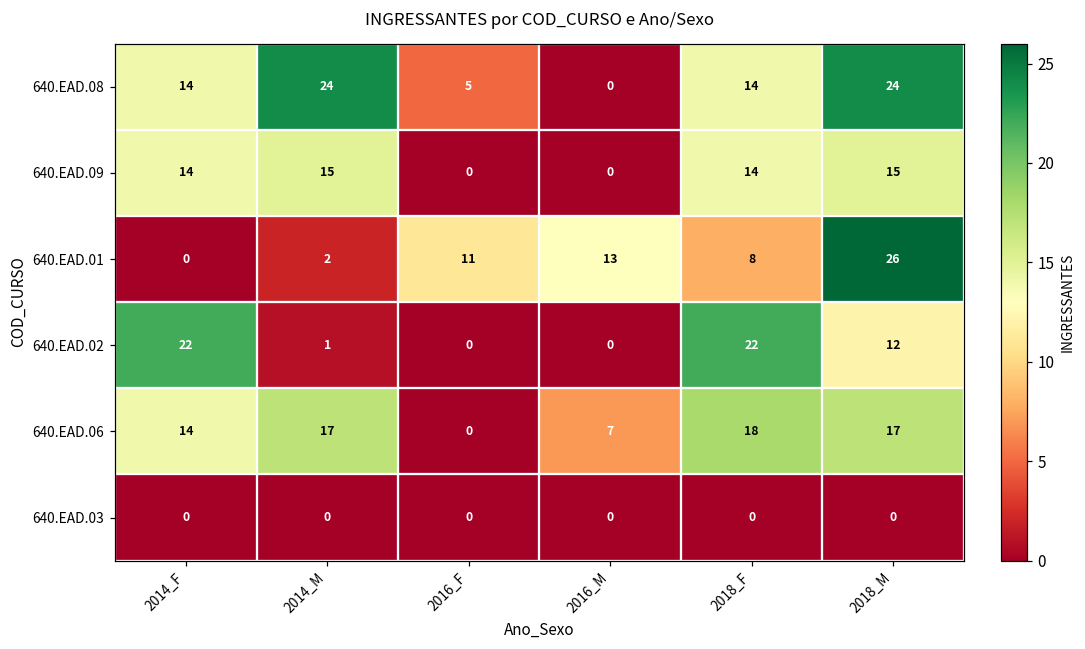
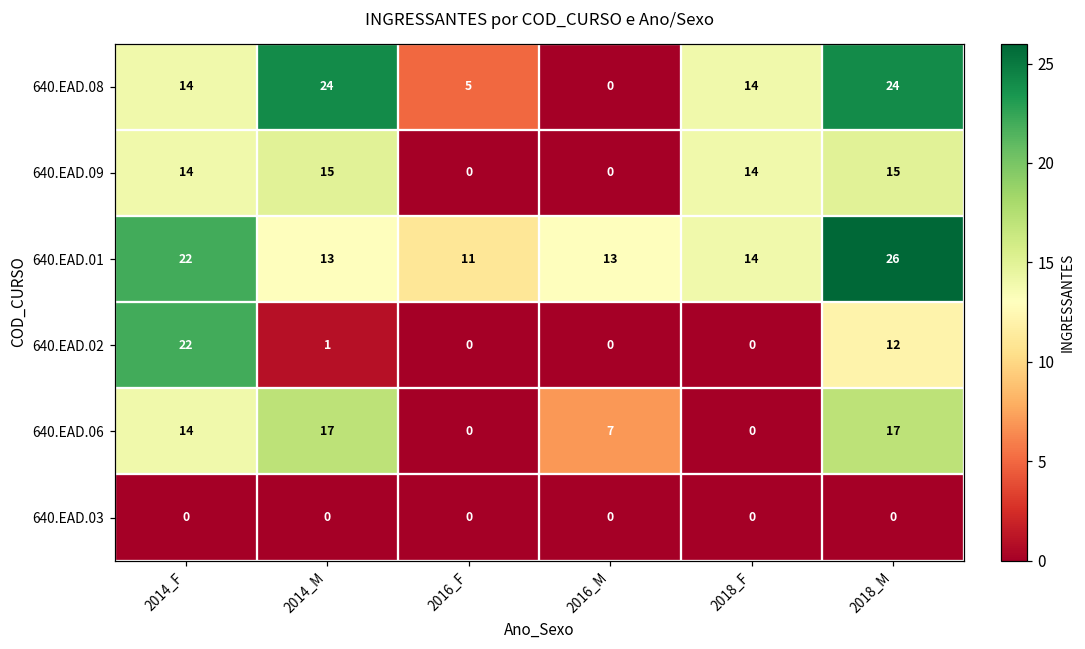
  {
    "640.EAD.08": {
      "2014_F": 14,
      "2014_M": 24,
      "2016_F": 5,
      "2016_M": 0,
      "2018_F": 14,
      "2018_M": 24
    },
    "640.EAD.09": {
      "2014_F": 14,
      "2014_M": 15,
      "2016_F": 0,
      "2016_M": 0,
      "2018_F": 14,
      "2018_M": 15
    },
    "640.EAD.01": {
-     "2014_F": 0,
-     "2014_M": 2,
+     "2014_F": 22,
+     "2014_M": 13,
      "2016_F": 11,
      "2016_M": 13,
-     "2018_F": 8,
+     "2018_F": 14,
      "2018_M": 26
    },
    "640.EAD.02": {
      "2014_F": 22,
      "2014_M": 1,
      "2016_F": 0,
      "2016_M": 0,
-     "2018_F": 22,
+     "2018_F": 0,
      "2018_M": 12
    },
    "640.EAD.06": {
      "2014_F": 14,
      "2014_M": 17,
      "2016_F": 0,
      "2016_M": 7,
-     "2018_F": 18,
+     "2018_F": 0,
      "2018_M": 17
    },
    "640.EAD.03": {
      "2014_F": 0,
      "2014_M": 0,
      "2016_F": 0,
      "2016_M": 0,
      "2018_F": 0,
      "2018_M": 0
    }
  }
